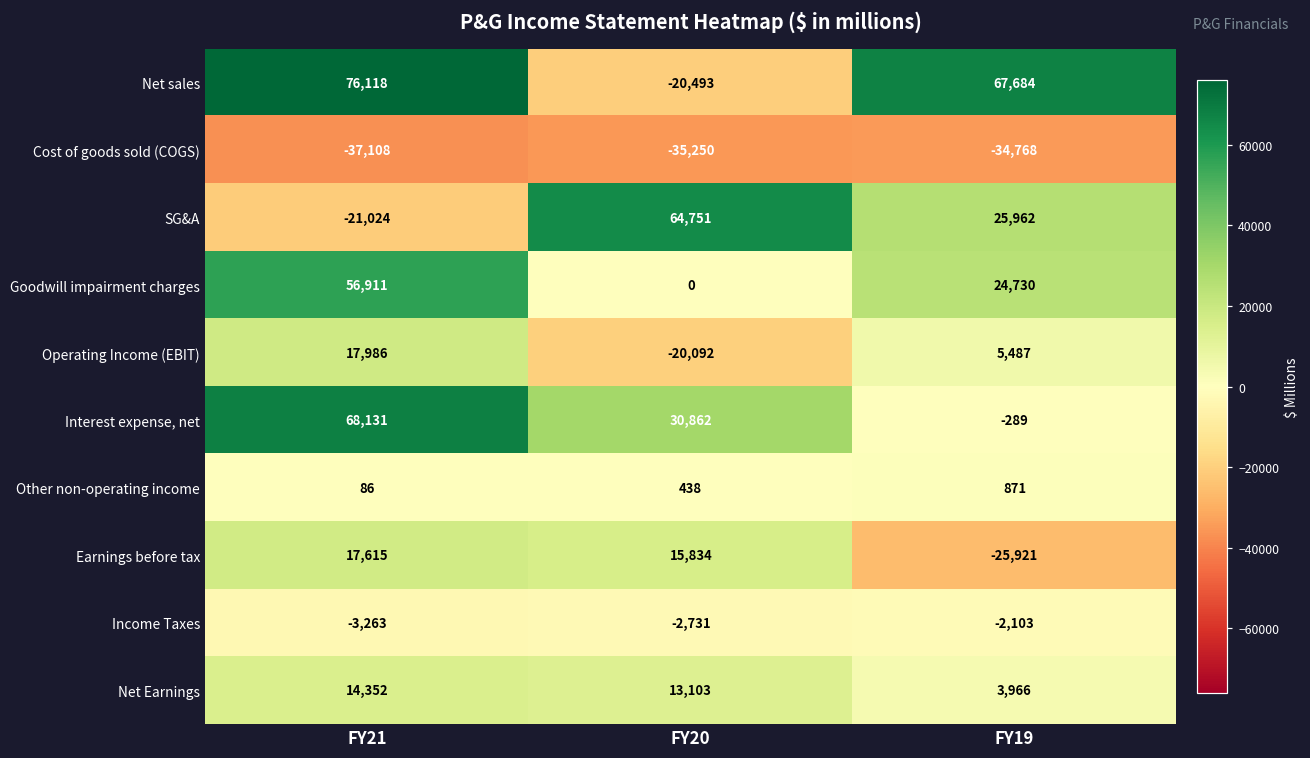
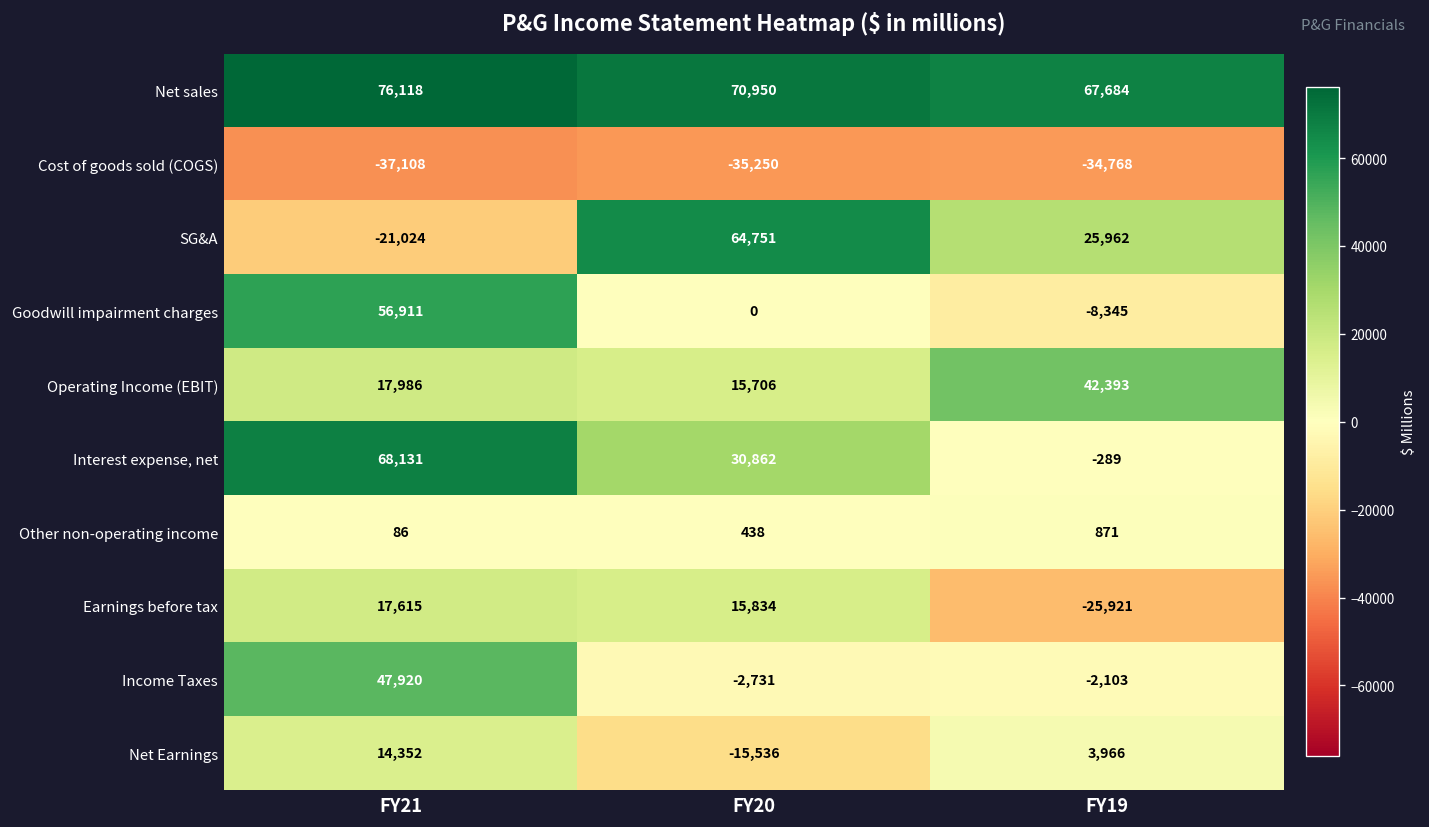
  {
    "Net sales": {
      "FY21": "76,118",
-     "FY20": "-20,493",
+     "FY20": "70,950",
      "FY19": "67,684"
    },
    "Cost of goods sold (COGS)": {
      "FY21": "-37,108",
      "FY20": "-35,250",
      "FY19": "-34,768"
    },
    "SG&A": {
      "FY21": "-21,024",
      "FY20": "64,751",
      "FY19": "25,962"
    },
    "Goodwill impairment charges": {
      "FY21": "56,911",
      "FY20": "0",
-     "FY19": "24,730"
+     "FY19": "-8,345"
    },
    "Operating Income (EBIT)": {
      "FY21": "17,986",
-     "FY20": "-20,092",
-     "FY19": "5,487"
+     "FY20": "15,706",
+     "FY19": "42,393"
    },
    "Interest expense, net": {
      "FY21": "68,131",
      "FY20": "30,862",
      "FY19": "-289"
    },
    "Other non-operating income": {
      "FY21": "86",
      "FY20": "438",
      "FY19": "871"
    },
    "Earnings before tax": {
      "FY21": "17,615",
      "FY20": "15,834",
      "FY19": "-25,921"
    },
    "Income Taxes": {
-     "FY21": "-3,263",
+     "FY21": "47,920",
      "FY20": "-2,731",
      "FY19": "-2,103"
    },
    "Net Earnings": {
      "FY21": "14,352",
-     "FY20": "13,103",
+     "FY20": "-15,536",
      "FY19": "3,966"
    }
  }
